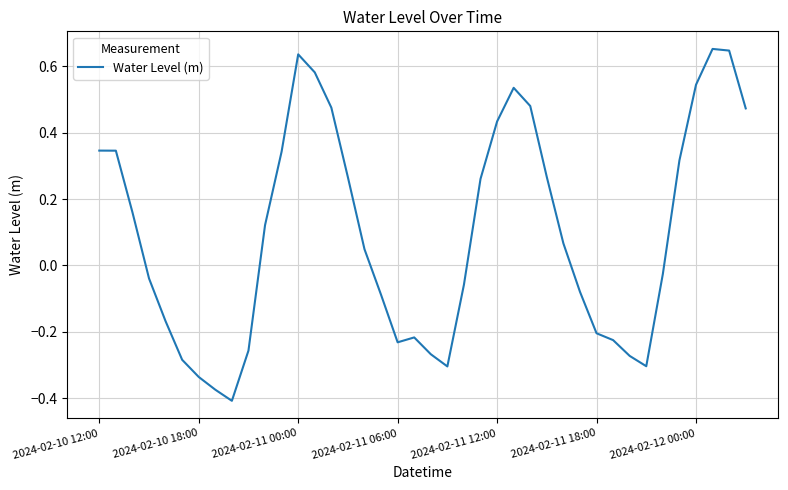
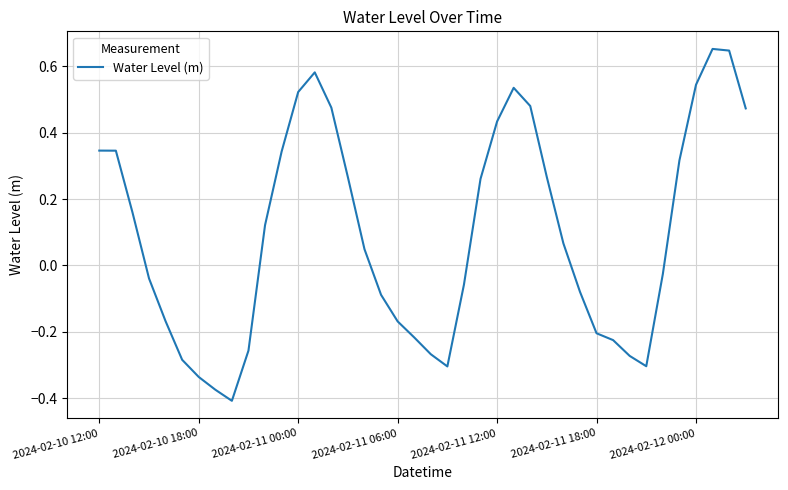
  {
    "2024-02-10 12:00": 0.35,
    "2024-02-10 18:00": -0.34,
-   "2024-02-11 00:00": 0.64,
-   "2024-02-11 06:00": -0.23,
+   "2024-02-11 00:00": 0.52,
+   "2024-02-11 06:00": -0.17,
    "2024-02-11 12:00": 0.43,
    "2024-02-11 18:00": -0.20,
    "2024-02-12 00:00": 0.54
  }
